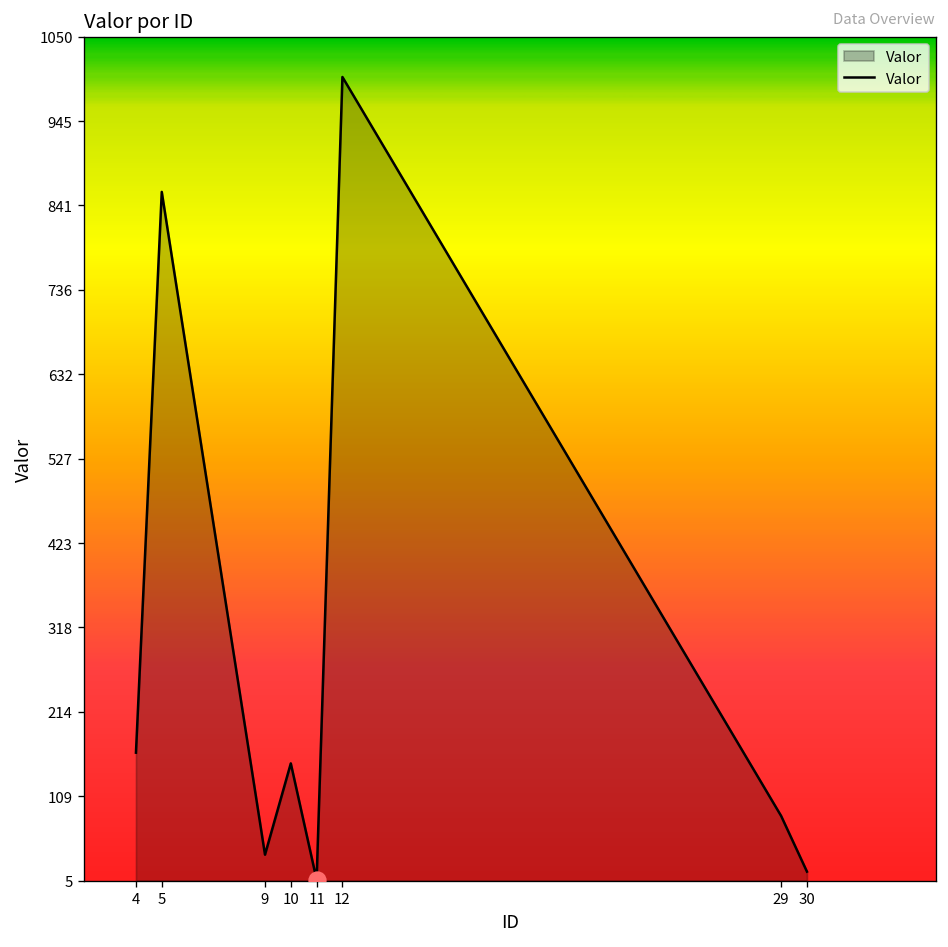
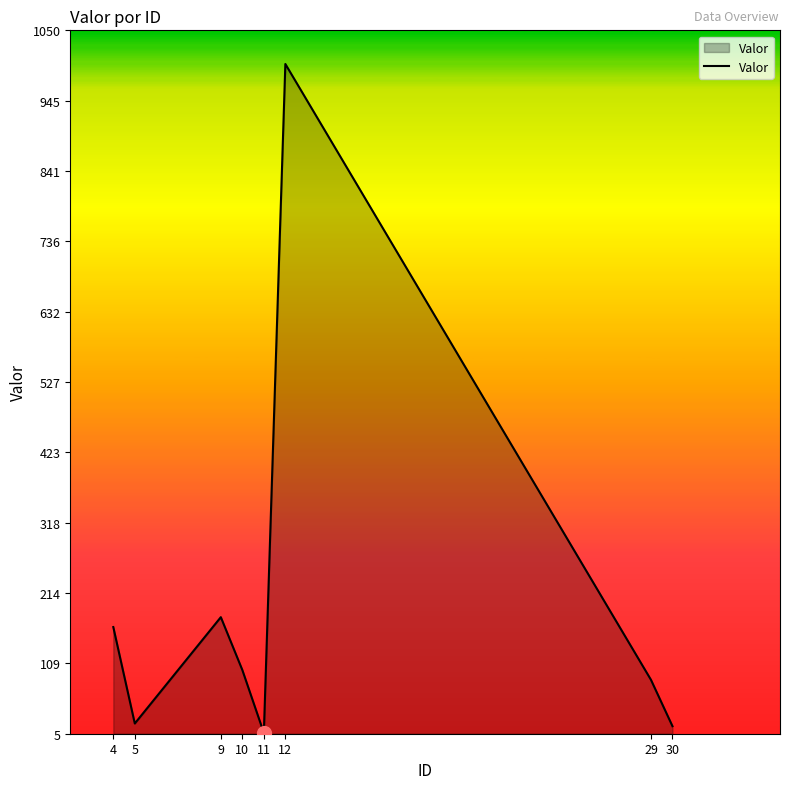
  {
    "Valor": {
      "4": 160,
-     "5": 860,
-     "9": 40,
-     "10": 150,
+     "5": 20,
+     "9": 180,
+     "10": 100,
      "12": 1000,
      "29": 80,
      "30": 20
    }
  }
